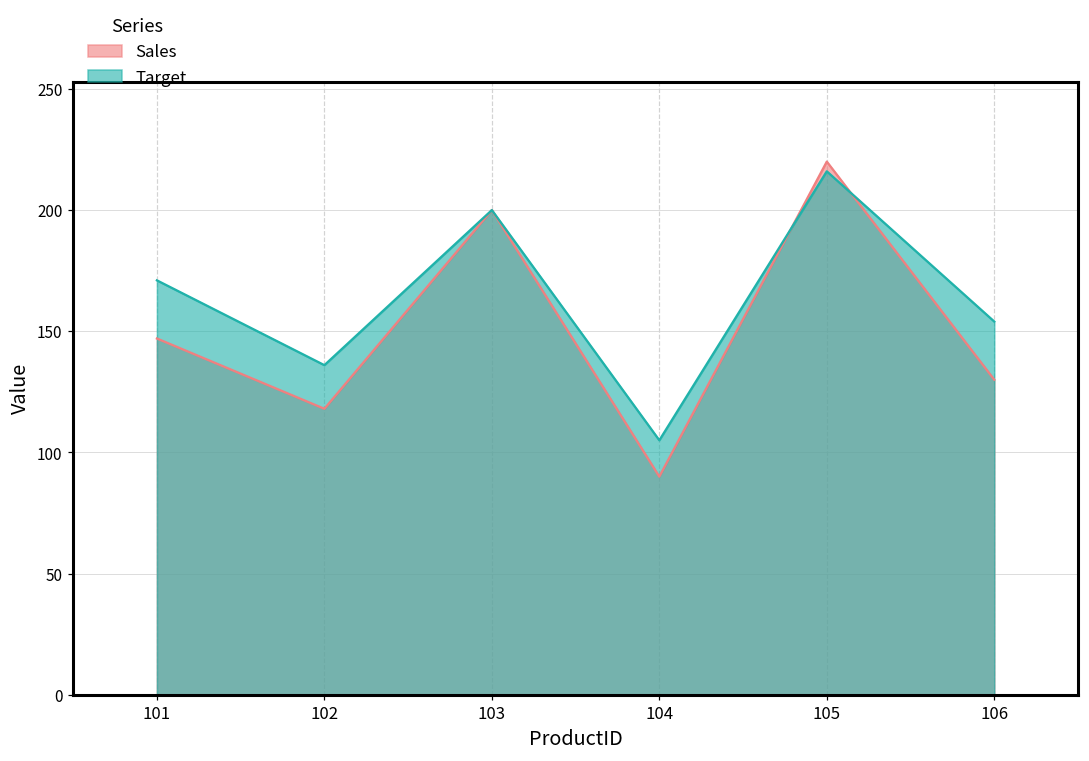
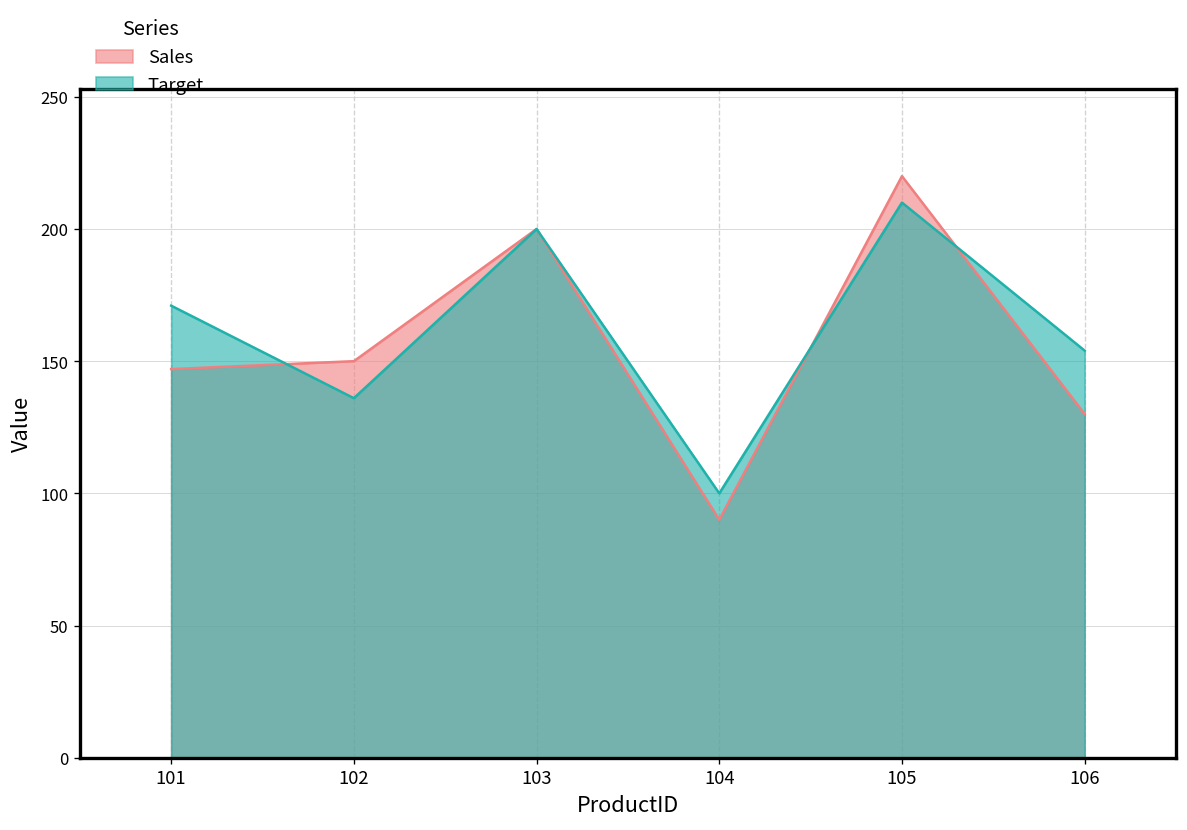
  {
    "Sales": {
      "101": 147,
-     "102": 118,
+     "102": 150,
      "104": 90,
      "105": 220,
      "106": 130
    },
    "Target": {
      "101": 171,
      "102": 136,
-     "104": 105,
-     "105": 216,
+     "104": 100,
+     "105": 210,
      "106": 154
    }
  }
